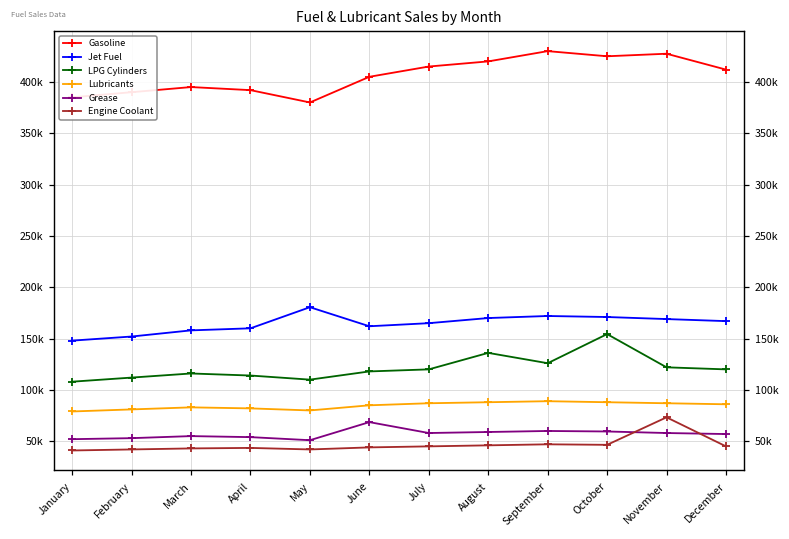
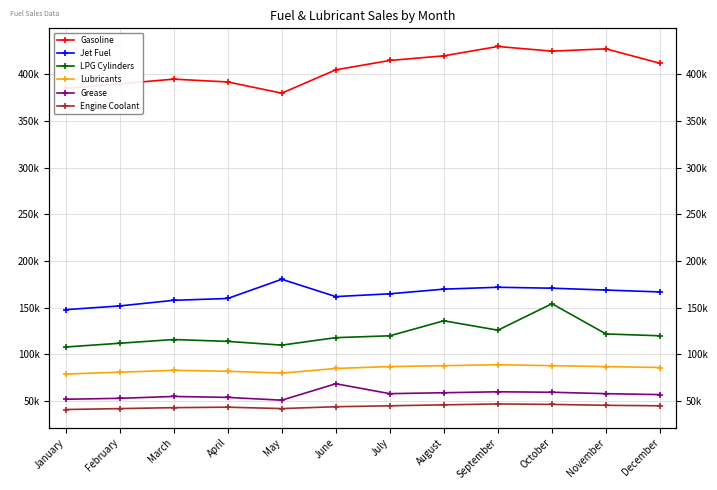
  {
    "Gasoline": {
      "March": 400000,
      "April": 390000,
      "May": 380000,
      "June": 410000,
      "July": 420000,
      "August": 420000,
      "September": 430000,
      "October": 430000,
      "November": 430000,
      "December": 410000
    },
    "Jet Fuel": {
      "January": 150000,
      "February": 150000,
      "March": 160000,
      "April": 160000,
      "May": 180000,
      "June": 160000,
      "July": 170000,
      "August": 170000,
      "September": 170000,
      "October": 170000,
      "November": 170000,
      "December": 170000
    },
    "LPG Cylinders": {
      "January": 110000,
      "February": 110000,
      "March": 120000,
      "April": 110000,
      "May": 110000,
      "June": 120000,
      "July": 120000,
      "August": 140000,
      "September": 130000,
      "October": 150000,
      "November": 120000,
      "December": 120000
    },
    "Lubricants": {
      "January": 80000,
      "February": 80000,
      "March": 80000,
      "April": 80000,
      "May": 80000,
      "June": 90000,
      "July": 90000,
      "August": 90000,
      "September": 90000,
      "October": 90000,
      "November": 90000,
      "December": 90000
    },
    "Grease": {
      "January": 50000,
      "February": 50000,
      "March": 60000,
      "April": 50000,
      "May": 50000,
      "June": 70000,
      "July": 60000,
      "August": 60000,
      "September": 60000,
      "October": 60000,
      "November": 60000,
      "December": 60000
    },
    "Engine Coolant": {
      "January": 40000,
      "February": 40000,
      "March": 40000,
      "April": 40000,
      "May": 40000,
      "June": 40000,
      "July": 50000,
      "August": 50000,
      "September": 50000,
      "October": 50000,
-     "November": 70000,
+     "November": 50000,
      "December": 50000
    }
  }
